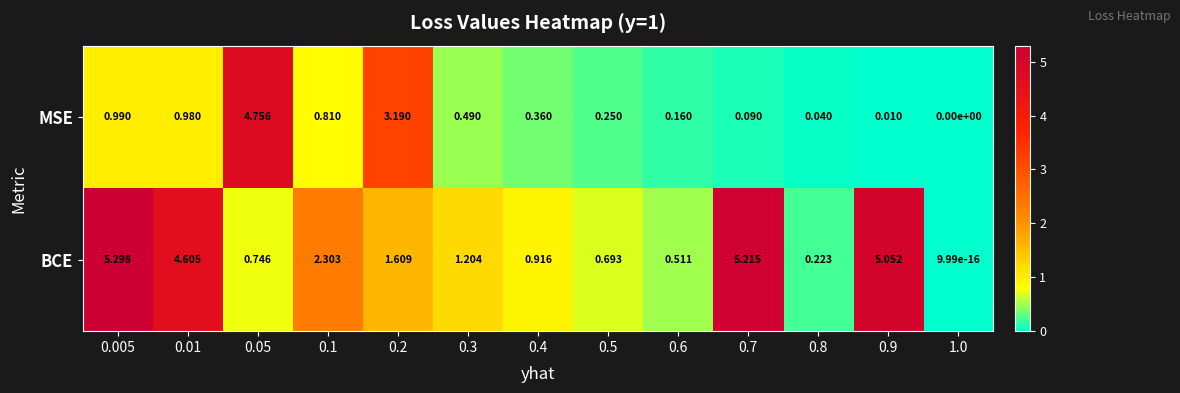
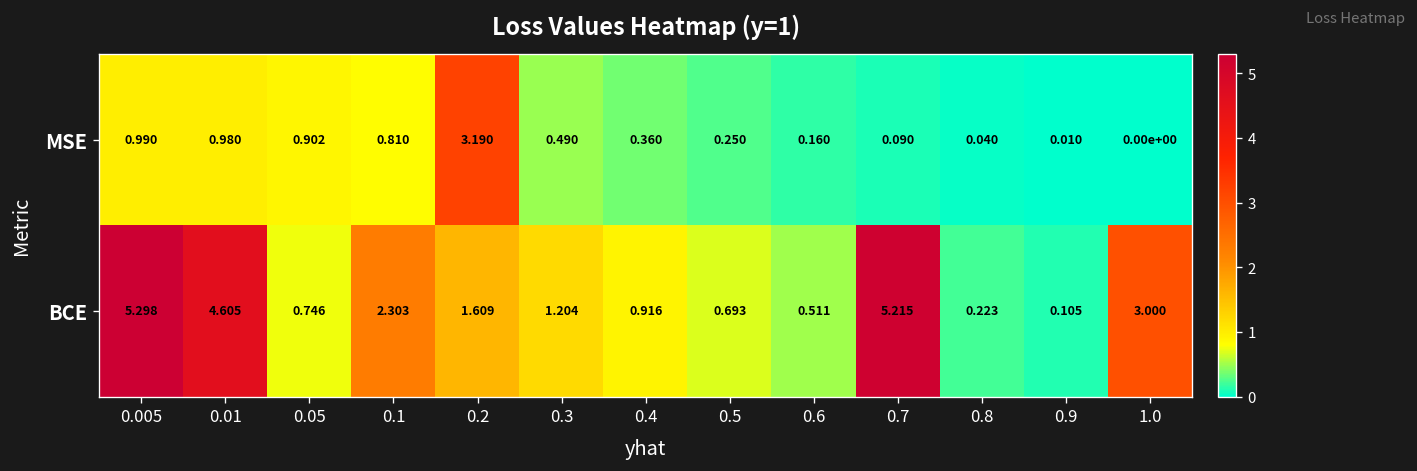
  {
    "MSE": {
      "0.005": "0.990",
      "0.01": "0.980",
-     "0.05": "4.756",
+     "0.05": "0.902",
      "0.1": "0.810",
      "0.2": "3.190",
      "0.3": "0.490",
      "0.4": "0.360",
      "0.5": "0.250",
      "0.6": "0.160",
      "0.7": "0.090",
      "0.8": "0.040",
      "0.9": "0.010",
      "1.0": "0.00e+00"
    },
    "BCE": {
      "0.005": "5.298",
      "0.01": "4.605",
      "0.05": "0.746",
      "0.1": "2.303",
      "0.2": "1.609",
      "0.3": "1.204",
      "0.4": "0.916",
      "0.5": "0.693",
      "0.6": "0.511",
      "0.7": "5.215",
      "0.8": "0.223",
-     "0.9": "5.052",
-     "1.0": "9.99e-16"
+     "0.9": "0.105",
+     "1.0": "3.000"
    }
  }
